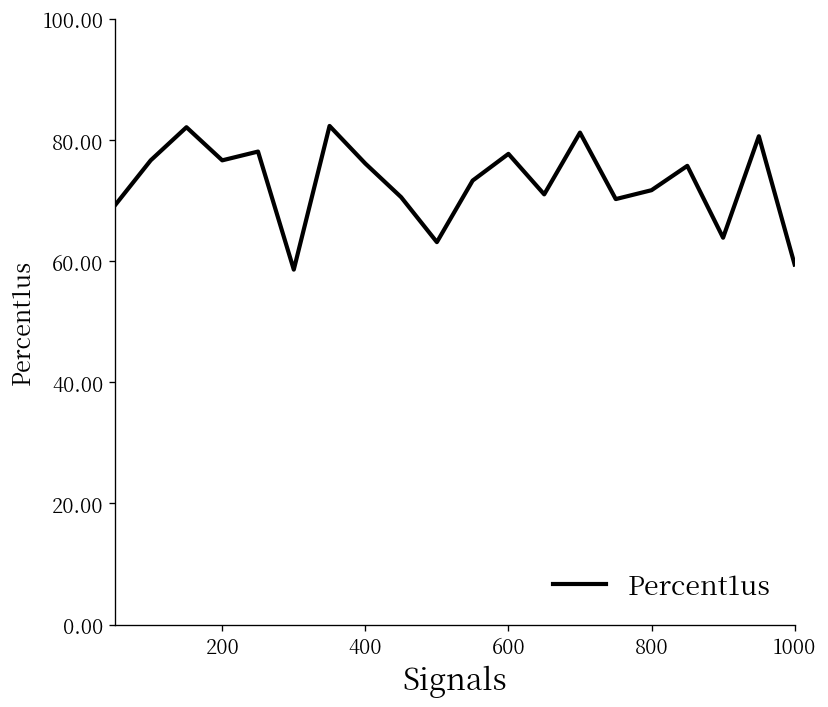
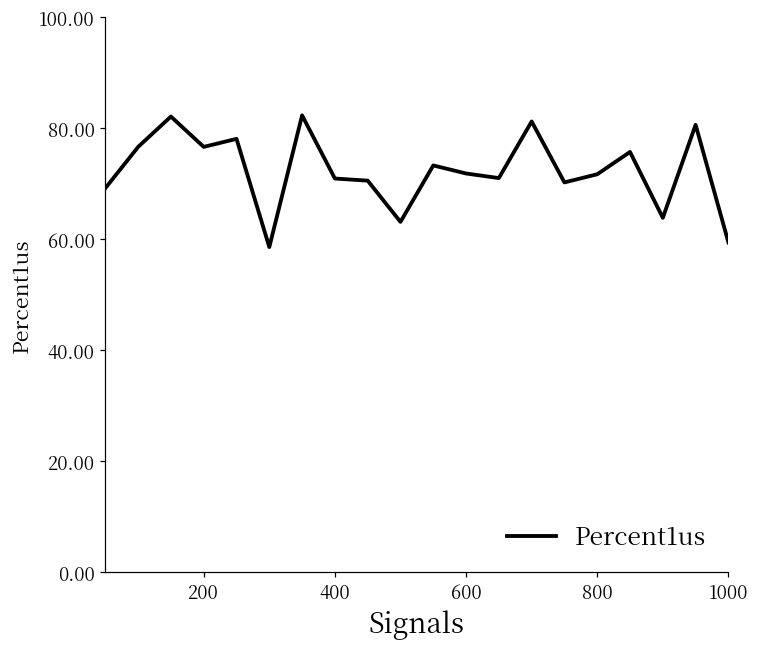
  {
    "200": 77,
-   "400": 76,
-   "600": 78,
+   "400": 71,
+   "600": 72,
    "800": 72,
    "1000": 59
  }
